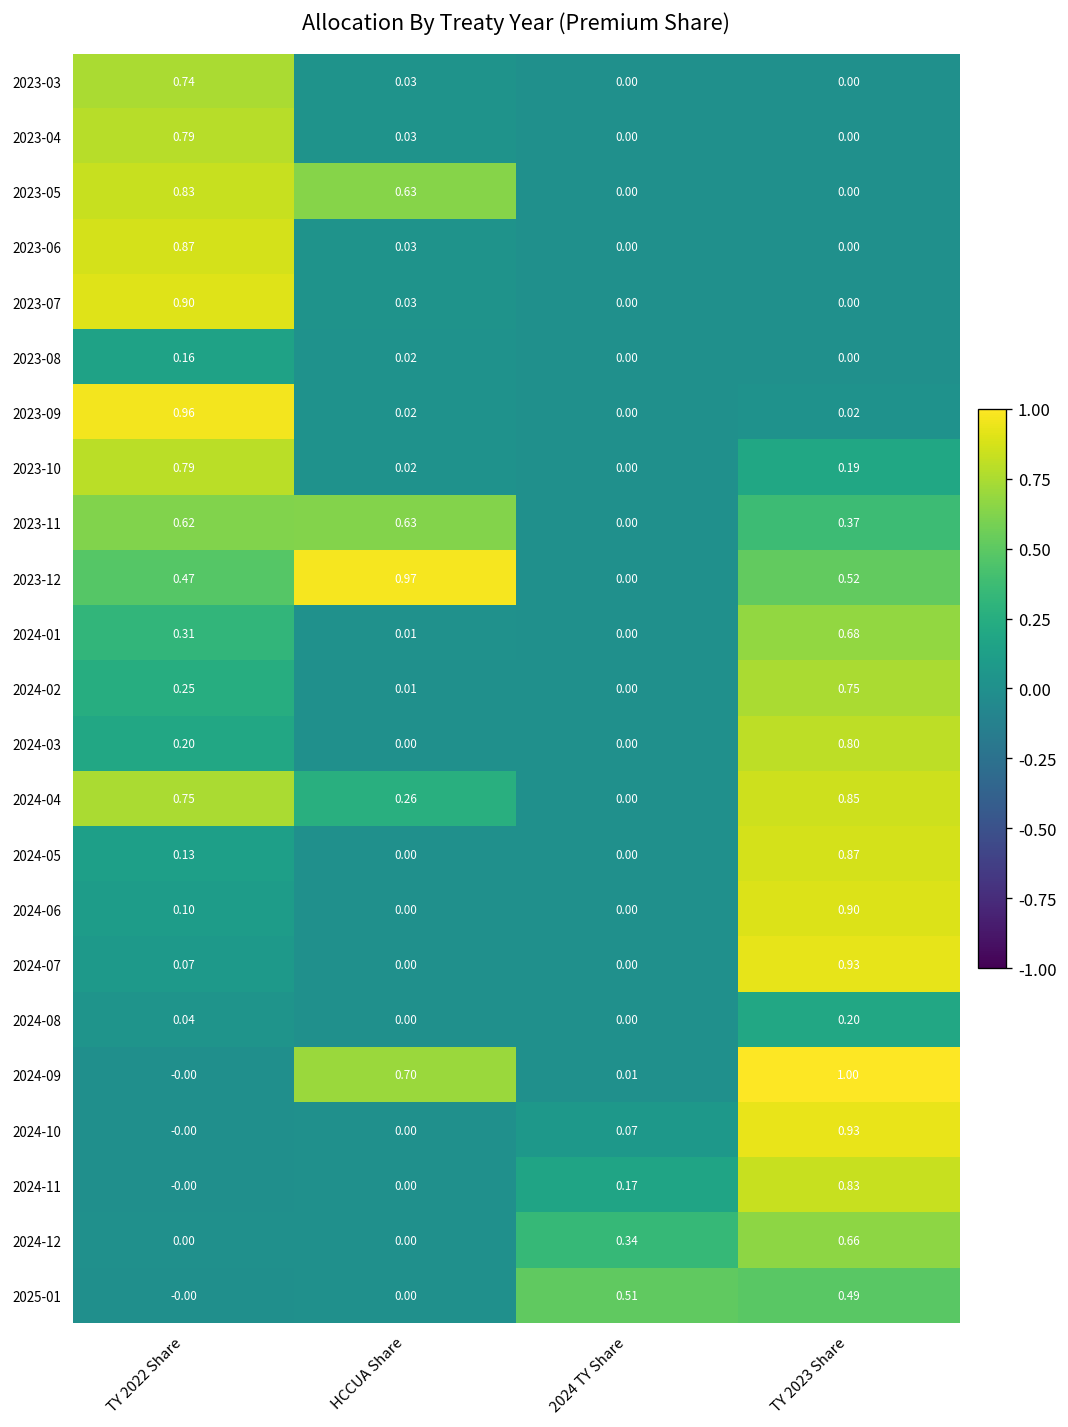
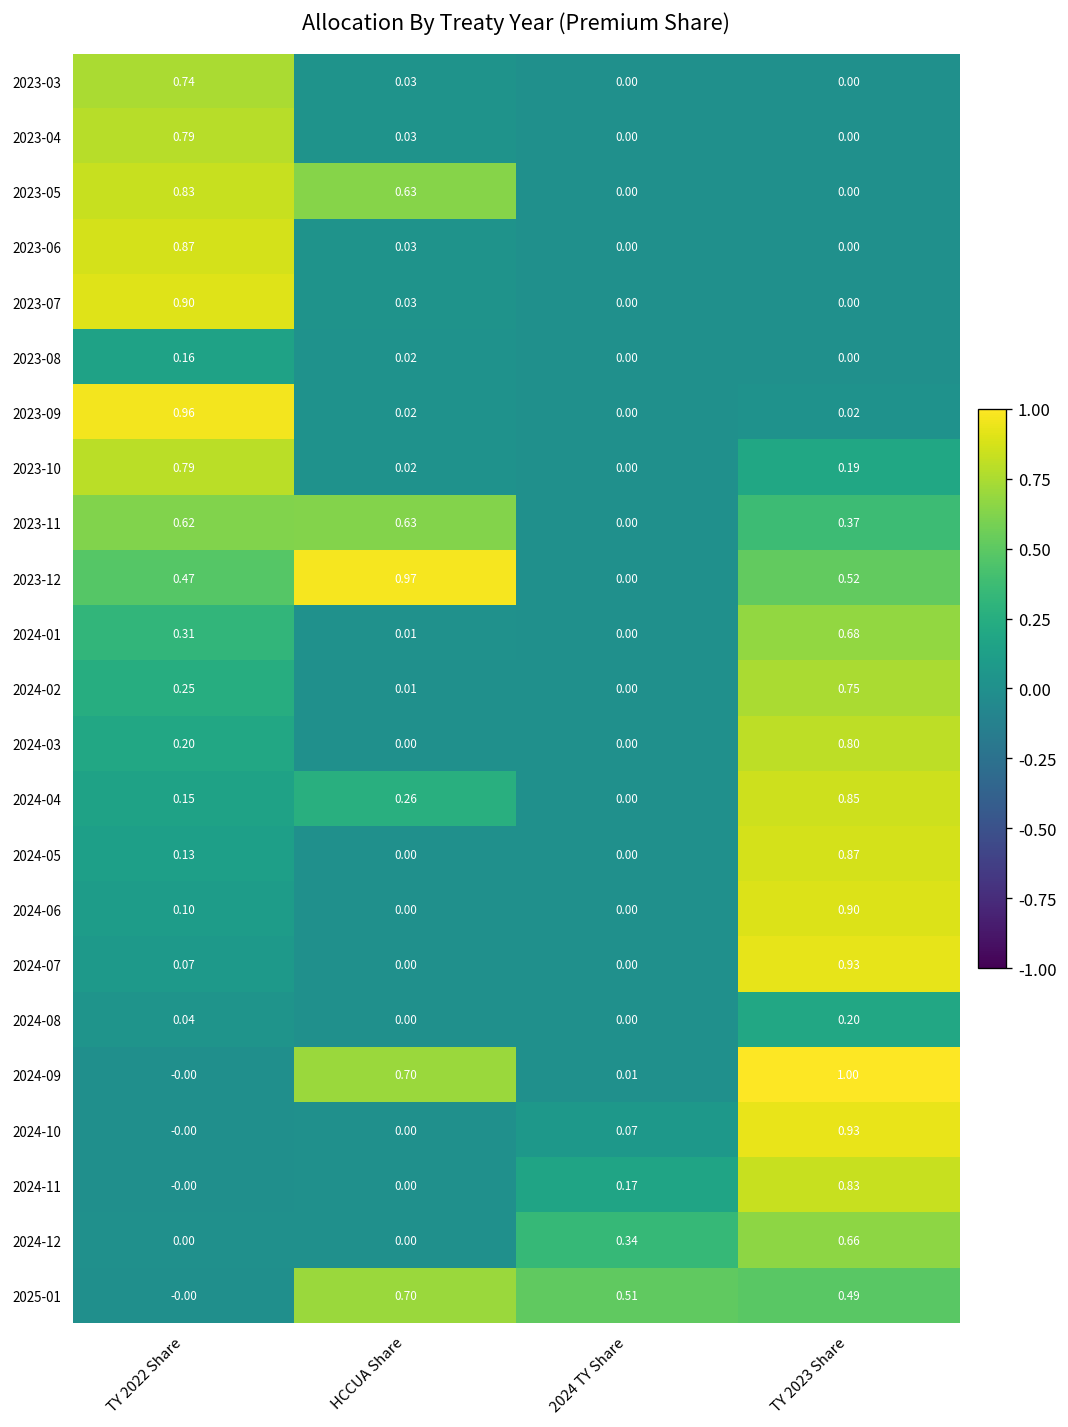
  {
    "2023-03": {
      "TY 2022 Share": 0.74,
      "HCCUA Share": 0.03,
      "2024 TY Share": 0.00,
      "TY 2023 Share": 0.00
    },
    "2023-04": {
      "TY 2022 Share": 0.79,
      "HCCUA Share": 0.03,
      "2024 TY Share": 0.00,
      "TY 2023 Share": 0.00
    },
    "2023-05": {
      "TY 2022 Share": 0.83,
      "HCCUA Share": 0.63,
      "2024 TY Share": 0.00,
      "TY 2023 Share": 0.00
    },
    "2023-06": {
      "TY 2022 Share": 0.87,
      "HCCUA Share": 0.03,
      "2024 TY Share": 0.00,
      "TY 2023 Share": 0.00
    },
    "2023-07": {
      "TY 2022 Share": 0.90,
      "HCCUA Share": 0.03,
      "2024 TY Share": 0.00,
      "TY 2023 Share": 0.00
    },
    "2023-08": {
      "TY 2022 Share": 0.16,
      "HCCUA Share": 0.02,
      "2024 TY Share": 0.00,
      "TY 2023 Share": 0.00
    },
    "2023-09": {
      "TY 2022 Share": 0.96,
      "HCCUA Share": 0.02,
      "2024 TY Share": 0.00,
      "TY 2023 Share": 0.02
    },
    "2023-10": {
      "TY 2022 Share": 0.79,
      "HCCUA Share": 0.02,
      "2024 TY Share": 0.00,
      "TY 2023 Share": 0.19
    },
    "2023-11": {
      "TY 2022 Share": 0.62,
      "HCCUA Share": 0.63,
      "2024 TY Share": 0.00,
      "TY 2023 Share": 0.37
    },
    "2023-12": {
      "TY 2022 Share": 0.47,
      "HCCUA Share": 0.97,
      "2024 TY Share": 0.00,
      "TY 2023 Share": 0.52
    },
    "2024-01": {
      "TY 2022 Share": 0.31,
      "HCCUA Share": 0.01,
      "2024 TY Share": 0.00,
      "TY 2023 Share": 0.68
    },
    "2024-02": {
      "TY 2022 Share": 0.25,
      "HCCUA Share": 0.01,
      "2024 TY Share": 0.00,
      "TY 2023 Share": 0.75
    },
    "2024-03": {
      "TY 2022 Share": 0.20,
      "HCCUA Share": 0.00,
      "2024 TY Share": 0.00,
      "TY 2023 Share": 0.80
    },
    "2024-04": {
-     "TY 2022 Share": 0.75,
+     "TY 2022 Share": 0.15,
      "HCCUA Share": 0.26,
      "2024 TY Share": 0.00,
      "TY 2023 Share": 0.85
    },
    "2024-05": {
      "TY 2022 Share": 0.13,
      "HCCUA Share": 0.00,
      "2024 TY Share": 0.00,
      "TY 2023 Share": 0.87
    },
    "2024-06": {
      "TY 2022 Share": 0.10,
      "HCCUA Share": 0.00,
      "2024 TY Share": 0.00,
      "TY 2023 Share": 0.90
    },
    "2024-07": {
      "TY 2022 Share": 0.07,
      "HCCUA Share": 0.00,
      "2024 TY Share": 0.00,
      "TY 2023 Share": 0.93
    },
    "2024-08": {
      "TY 2022 Share": 0.04,
      "HCCUA Share": 0.00,
      "2024 TY Share": 0.00,
      "TY 2023 Share": 0.20
    },
    "2024-09": {
      "TY 2022 Share": -0.00,
      "HCCUA Share": 0.70,
      "2024 TY Share": 0.01,
      "TY 2023 Share": 1.00
    },
    "2024-10": {
      "TY 2022 Share": -0.00,
      "HCCUA Share": 0.00,
      "2024 TY Share": 0.07,
      "TY 2023 Share": 0.93
    },
    "2024-11": {
      "TY 2022 Share": -0.00,
      "HCCUA Share": 0.00,
      "2024 TY Share": 0.17,
      "TY 2023 Share": 0.83
    },
    "2024-12": {
      "TY 2022 Share": 0.00,
      "HCCUA Share": 0.00,
      "2024 TY Share": 0.34,
      "TY 2023 Share": 0.66
    },
    "2025-01": {
      "TY 2022 Share": -0.00,
-     "HCCUA Share": 0.00,
+     "HCCUA Share": 0.70,
      "2024 TY Share": 0.51,
      "TY 2023 Share": 0.49
    }
  }
